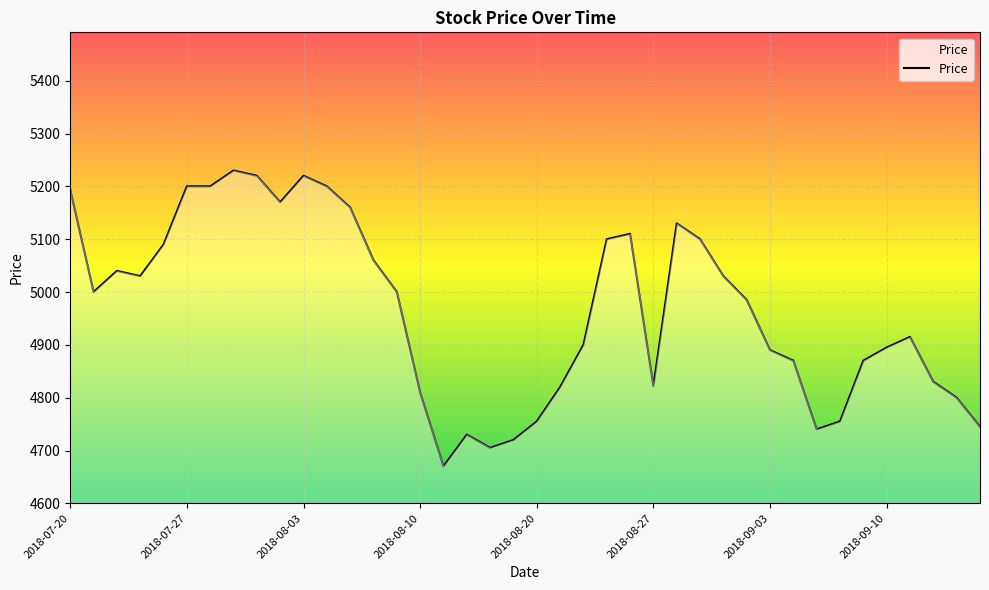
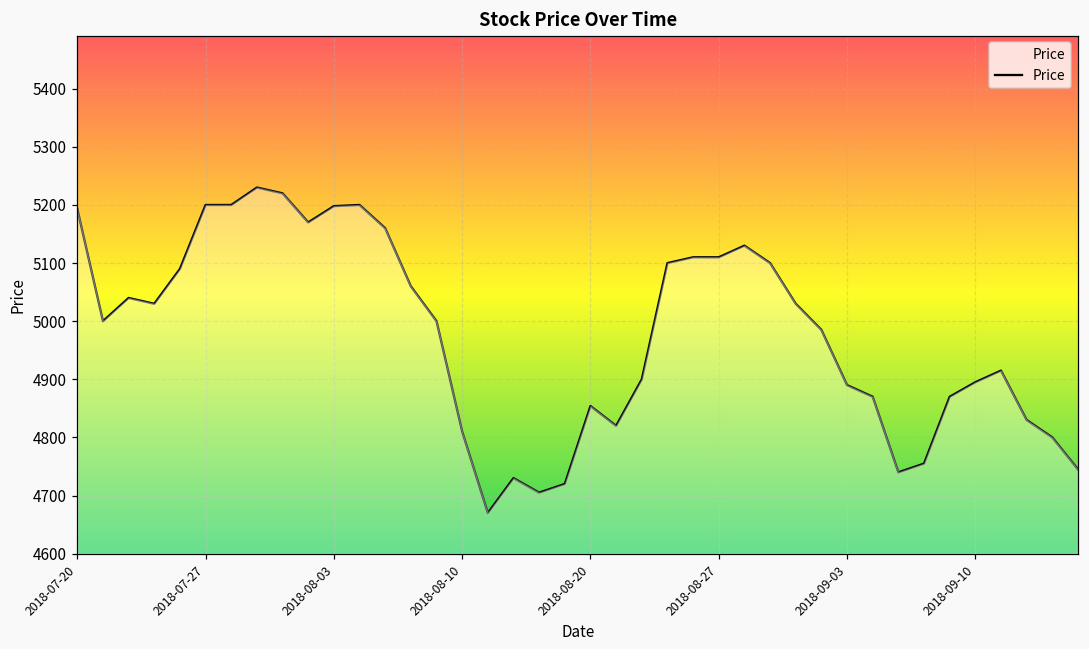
  {
    "2018-07-20": 5190,
    "2018-07-27": 5200,
-   "2018-08-03": 5220,
+   "2018-08-03": 5200,
    "2018-08-10": 4810,
-   "2018-08-20": 4760,
-   "2018-08-27": 4820,
+   "2018-08-20": 4850,
+   "2018-08-27": 5110,
    "2018-09-03": 4890,
    "2018-09-10": 4900
  }
